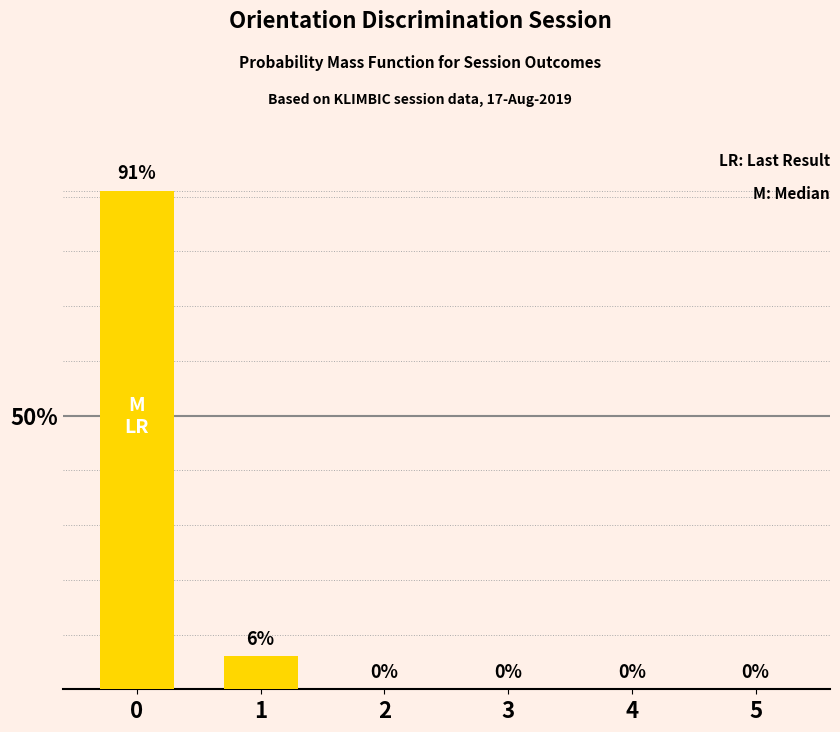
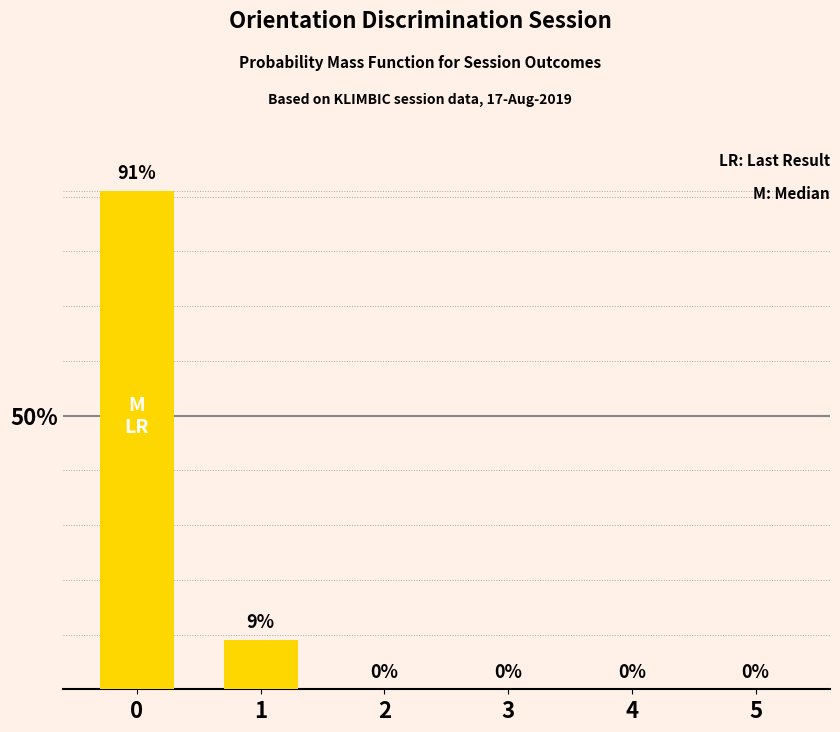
  {
    "0": "91%",
-   "1": "6%",
+   "1": "9%",
    "2": "0%",
    "3": "0%",
    "4": "0%",
    "5": "0%"
  }
